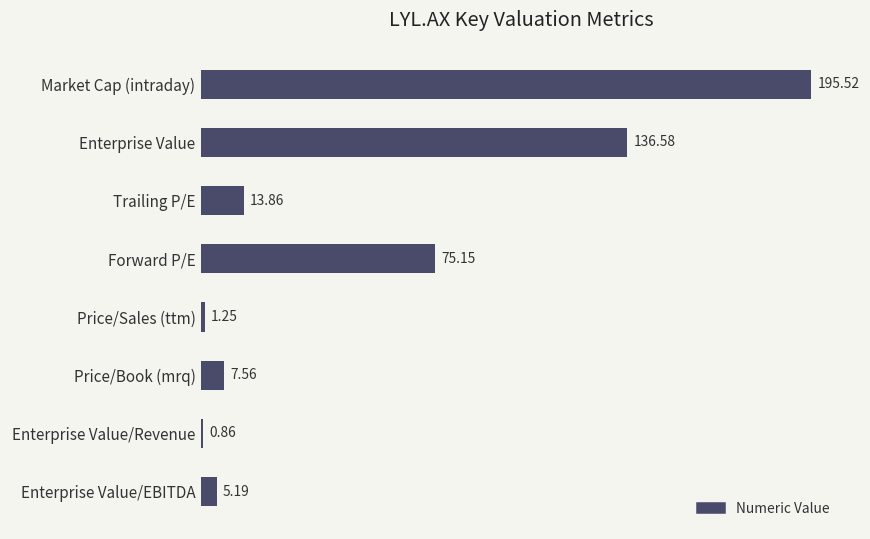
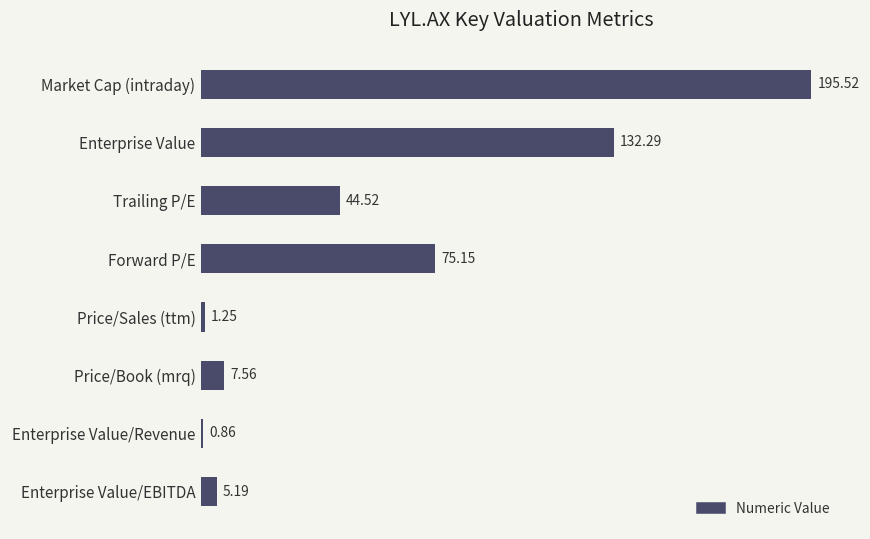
  {
    "Market Cap (intraday)": 195.52,
-   "Enterprise Value": 136.58,
-   "Trailing P/E": 13.86,
+   "Enterprise Value": 132.29,
+   "Trailing P/E": 44.52,
    "Forward P/E": 75.15,
    "Price/Sales (ttm)": 1.25,
    "Price/Book (mrq)": 7.56,
    "Enterprise Value/Revenue": 0.86,
    "Enterprise Value/EBITDA": 5.19
  }
